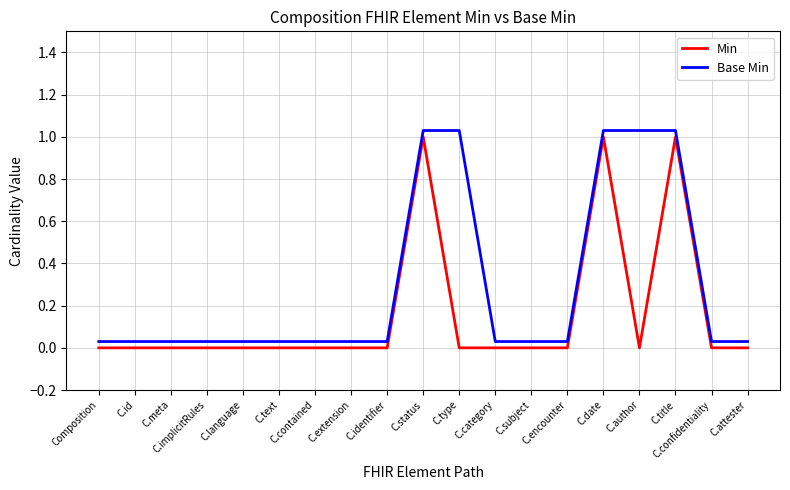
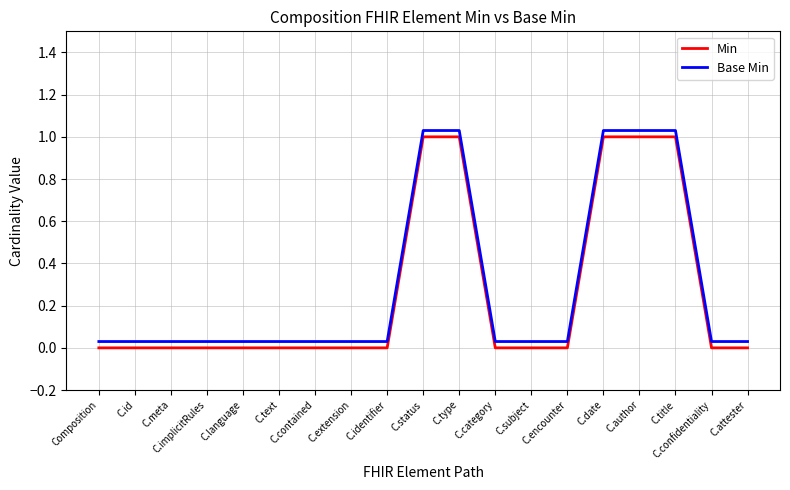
  {
    "Min": {
      "Composition": 0,
      "C.id": 0,
      "C.meta": 0,
      "C.implicitRules": 0,
      "C.language": 0,
      "C.text": 0,
      "C.contained": 0,
      "C.extension": 0,
      "C.identifier": 0,
      "C.status": 1,
-     "C.type": 0,
+     "C.type": 1,
      "C.category": 0,
      "C.subject": 0,
      "C.encounter": 0,
      "C.date": 1,
-     "C.author": 0,
+     "C.author": 1,
      "C.title": 1,
      "C.confidentiality": 0,
      "C.attester": 0
    },
    "Base Min": {
      "Composition": 0.03,
      "C.id": 0.03,
      "C.meta": 0.03,
      "C.implicitRules": 0.03,
      "C.language": 0.03,
      "C.text": 0.03,
      "C.contained": 0.03,
      "C.extension": 0.03,
      "C.identifier": 0.03,
      "C.status": 1.03,
      "C.type": 1.03,
      "C.category": 0.03,
      "C.subject": 0.03,
      "C.encounter": 0.03,
      "C.date": 1.03,
      "C.author": 1.03,
      "C.title": 1.03,
      "C.confidentiality": 0.03,
      "C.attester": 0.03
    }
  }
